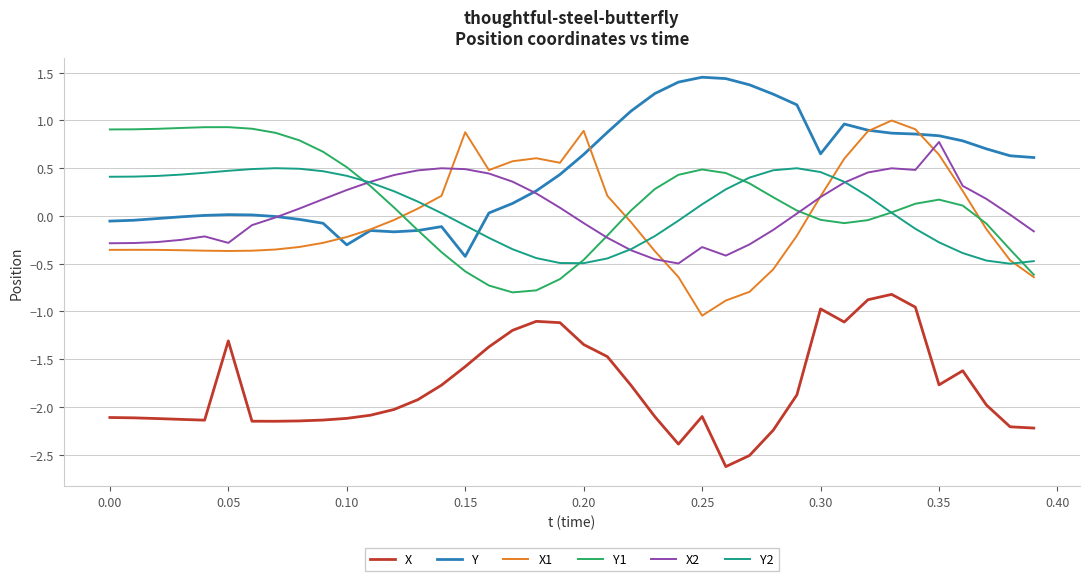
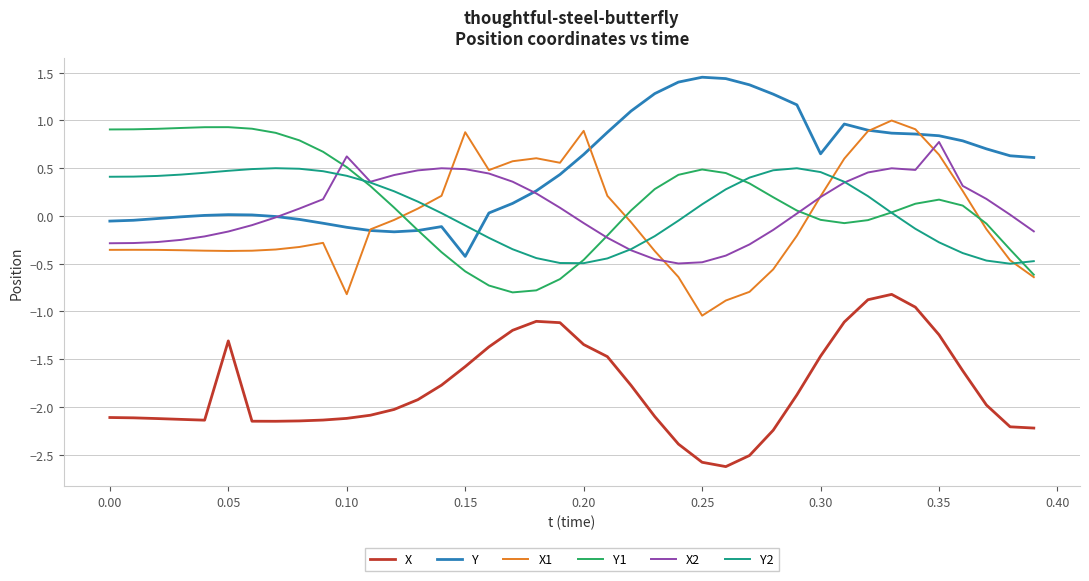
  {
    "X": {
      "0.00": -2.1,
      "0.05": -1.3,
      "0.10": -2.1,
      "0.15": -1.6,
      "0.20": -1.3,
-     "0.25": -2.1,
-     "0.30": -1.0,
-     "0.35": -1.8
+     "0.25": -2.6,
+     "0.30": -1.5,
+     "0.35": -1.2
    },
    "Y": {
      "0.00": -0.1,
      "0.05": 0.0,
-     "0.10": -0.3,
+     "0.10": -0.1,
      "0.15": -0.4,
      "0.20": 0.6,
      "0.25": 1.5,
      "0.30": 0.7,
      "0.35": 0.8
    },
    "X1": {
      "0.00": -0.4,
      "0.05": -0.4,
-     "0.10": -0.2,
+     "0.10": -0.8,
      "0.15": 0.9,
      "0.20": 0.9,
      "0.25": -1.0,
      "0.35": 0.6
    },
    "X2": {
      "0.00": -0.3,
-     "0.05": -0.3,
-     "0.10": 0.3,
+     "0.05": -0.2,
+     "0.10": 0.6,
      "0.15": 0.5,
      "0.20": -0.1,
-     "0.25": -0.3,
+     "0.25": -0.5,
      "0.35": 0.8
    }
  }
